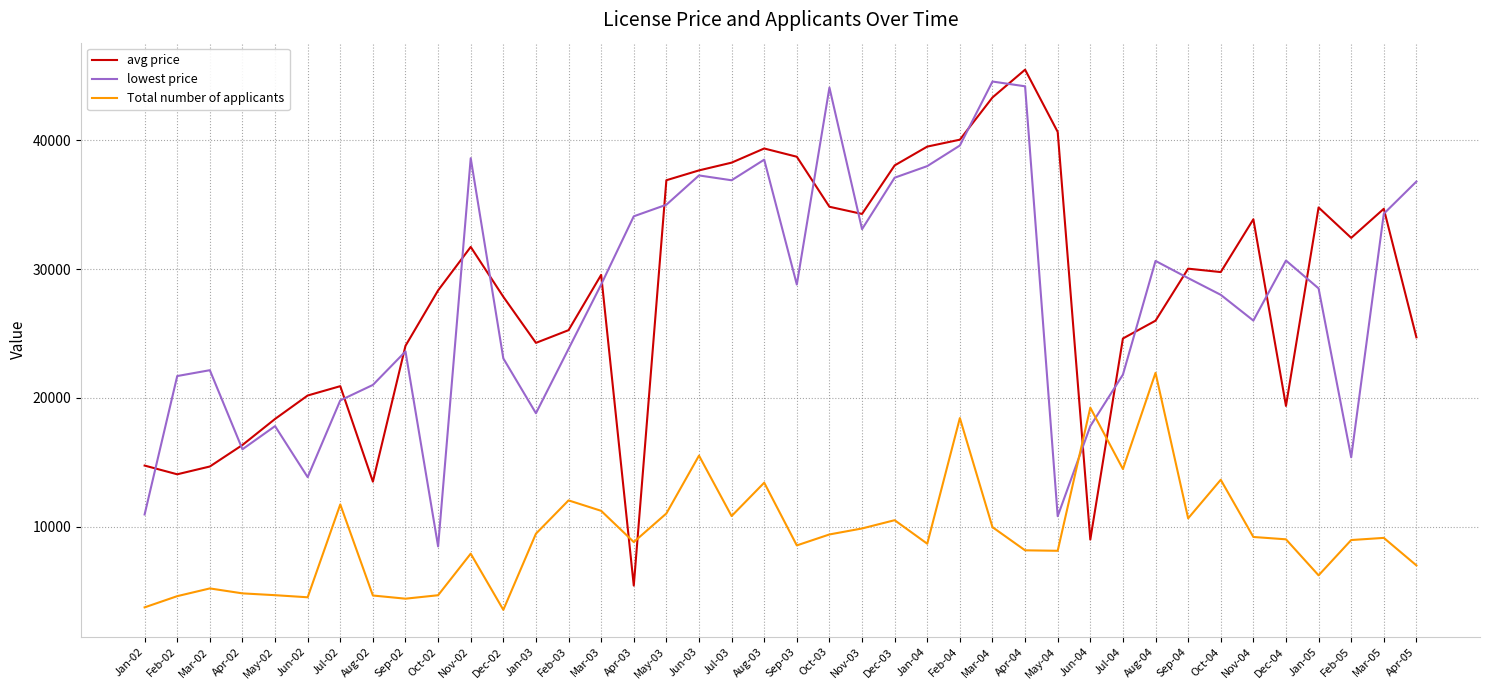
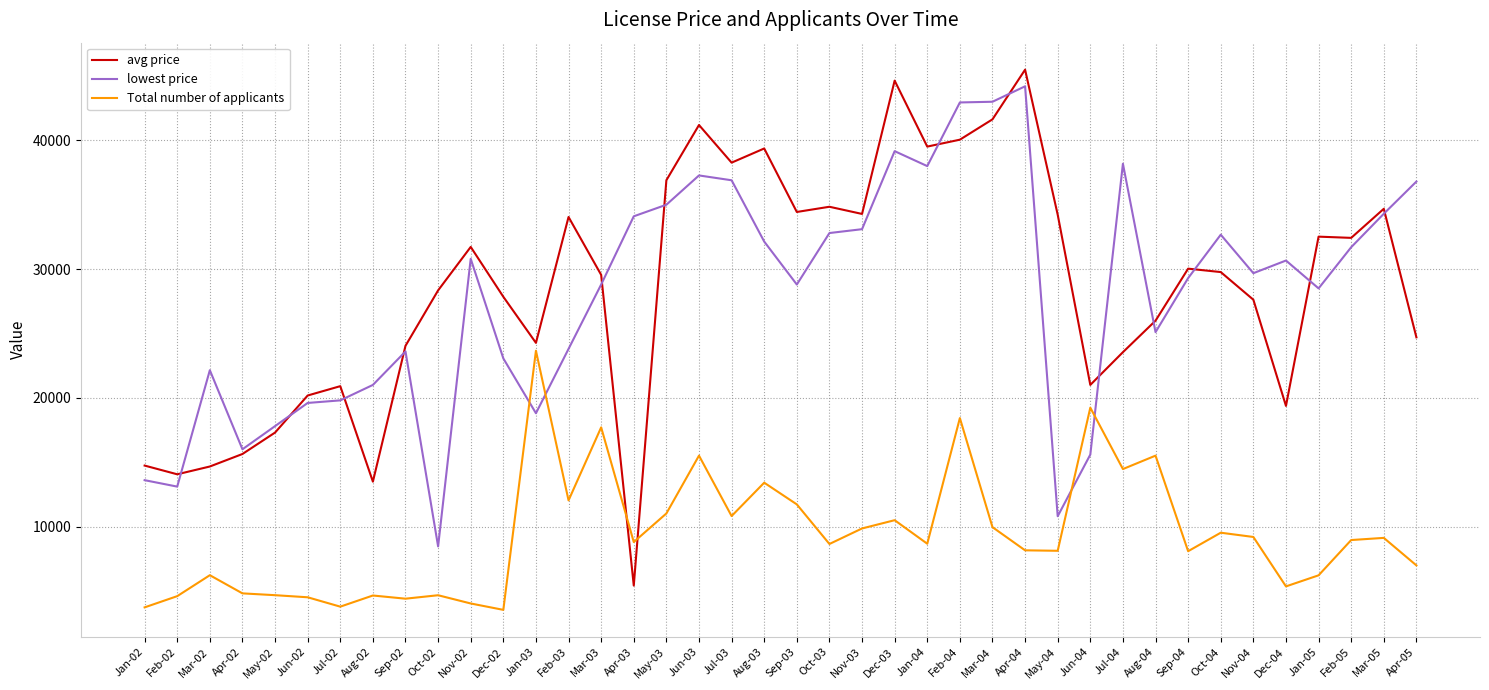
  {
    "avg price": {
      "Jan-02": 14700,
      "Feb-02": 14100,
      "Mar-02": 14700,
-     "Apr-02": 16300,
-     "May-02": 18400,
+     "Apr-02": 15600,
+     "May-02": 17300,
      "Jun-02": 20200,
      "Jul-02": 20900,
      "Aug-02": 13500,
      "Sep-02": 24000,
      "Oct-02": 28300,
      "Nov-02": 31700,
      "Dec-02": 27800,
      "Jan-03": 24300,
-     "Feb-03": 25300,
+     "Feb-03": 34000,
      "Mar-03": 29600,
      "Apr-03": 5400,
      "May-03": 36900,
-     "Jun-03": 37700,
+     "Jun-03": 41200,
      "Jul-03": 38300,
      "Aug-03": 39400,
-     "Sep-03": 38700,
+     "Sep-03": 34400,
      "Oct-03": 34800,
      "Nov-03": 34300,
-     "Dec-03": 38100,
+     "Dec-03": 44600,
      "Jan-04": 39500,
      "Feb-04": 40100,
-     "Mar-04": 43300,
+     "Mar-04": 41600,
      "Apr-04": 45500,
-     "May-04": 40700,
-     "Jun-04": 9000,
-     "Jul-04": 24600,
+     "May-04": 34200,
+     "Jun-04": 21000,
+     "Jul-04": 23500,
      "Aug-04": 26000,
      "Sep-04": 30000,
      "Oct-04": 29800,
-     "Nov-04": 33900,
+     "Nov-04": 27600,
      "Dec-04": 19400,
-     "Jan-05": 34800,
+     "Jan-05": 32500,
      "Feb-05": 32400,
      "Mar-05": 34700,
      "Apr-05": 24700
    },
    "lowest price": {
-     "Jan-02": 10900,
-     "Feb-02": 21700,
+     "Jan-02": 13600,
+     "Feb-02": 13100,
      "Mar-02": 22100,
      "Apr-02": 16000,
      "May-02": 17800,
-     "Jun-02": 13800,
+     "Jun-02": 19600,
      "Jul-02": 19800,
      "Aug-02": 21000,
      "Sep-02": 23600,
      "Oct-02": 8500,
-     "Nov-02": 38600,
+     "Nov-02": 30800,
      "Dec-02": 23100,
      "Jan-03": 18800,
      "Feb-03": 23800,
      "Mar-03": 28800,
      "Apr-03": 34100,
      "May-03": 35000,
      "Jun-03": 37300,
      "Jul-03": 36900,
-     "Aug-03": 38500,
+     "Aug-03": 32100,
      "Sep-03": 28800,
-     "Oct-03": 44100,
+     "Oct-03": 32800,
      "Nov-03": 33100,
-     "Dec-03": 37100,
+     "Dec-03": 39200,
      "Jan-04": 38000,
-     "Feb-04": 39600,
-     "Mar-04": 44600,
+     "Feb-04": 42900,
+     "Mar-04": 43000,
      "Apr-04": 44200,
      "May-04": 10800,
-     "Jun-04": 17800,
-     "Jul-04": 21800,
-     "Aug-04": 30600,
+     "Jun-04": 15600,
+     "Jul-04": 38200,
+     "Aug-04": 25100,
      "Sep-04": 29300,
-     "Oct-04": 28000,
-     "Nov-04": 26000,
+     "Oct-04": 32700,
+     "Nov-04": 29700,
      "Dec-04": 30700,
      "Jan-05": 28500,
-     "Feb-05": 15400,
+     "Feb-05": 31700,
      "Mar-05": 34300,
      "Apr-05": 36800
    },
    "Total number of applicants": {
      "Jan-02": 3700,
      "Feb-02": 4600,
-     "Mar-02": 5200,
+     "Mar-02": 6200,
      "Apr-02": 4800,
      "May-02": 4700,
      "Jun-02": 4500,
-     "Jul-02": 11700,
+     "Jul-02": 3800,
      "Aug-02": 4600,
      "Sep-02": 4400,
      "Oct-02": 4700,
-     "Nov-02": 7900,
+     "Nov-02": 4000,
      "Dec-02": 3500,
-     "Jan-03": 9400,
+     "Jan-03": 23700,
      "Feb-03": 12000,
-     "Mar-03": 11200,
+     "Mar-03": 17700,
      "Apr-03": 8800,
      "May-03": 11000,
      "Jun-03": 15500,
      "Jul-03": 10800,
      "Aug-03": 13400,
-     "Sep-03": 8500,
-     "Oct-03": 9400,
+     "Sep-03": 11700,
+     "Oct-03": 8600,
      "Nov-03": 9800,
      "Dec-03": 10500,
      "Jan-04": 8700,
      "Feb-04": 18400,
      "Mar-04": 10000,
      "Apr-04": 8200,
      "May-04": 8100,
      "Jun-04": 19200,
      "Jul-04": 14500,
-     "Aug-04": 21900,
-     "Sep-04": 10600,
-     "Oct-04": 13600,
+     "Aug-04": 15500,
+     "Sep-04": 8100,
+     "Oct-04": 9500,
      "Nov-04": 9200,
-     "Dec-04": 9000,
+     "Dec-04": 5300,
      "Jan-05": 6200,
      "Feb-05": 8900,
      "Mar-05": 9100,
      "Apr-05": 7000
    }
  }
